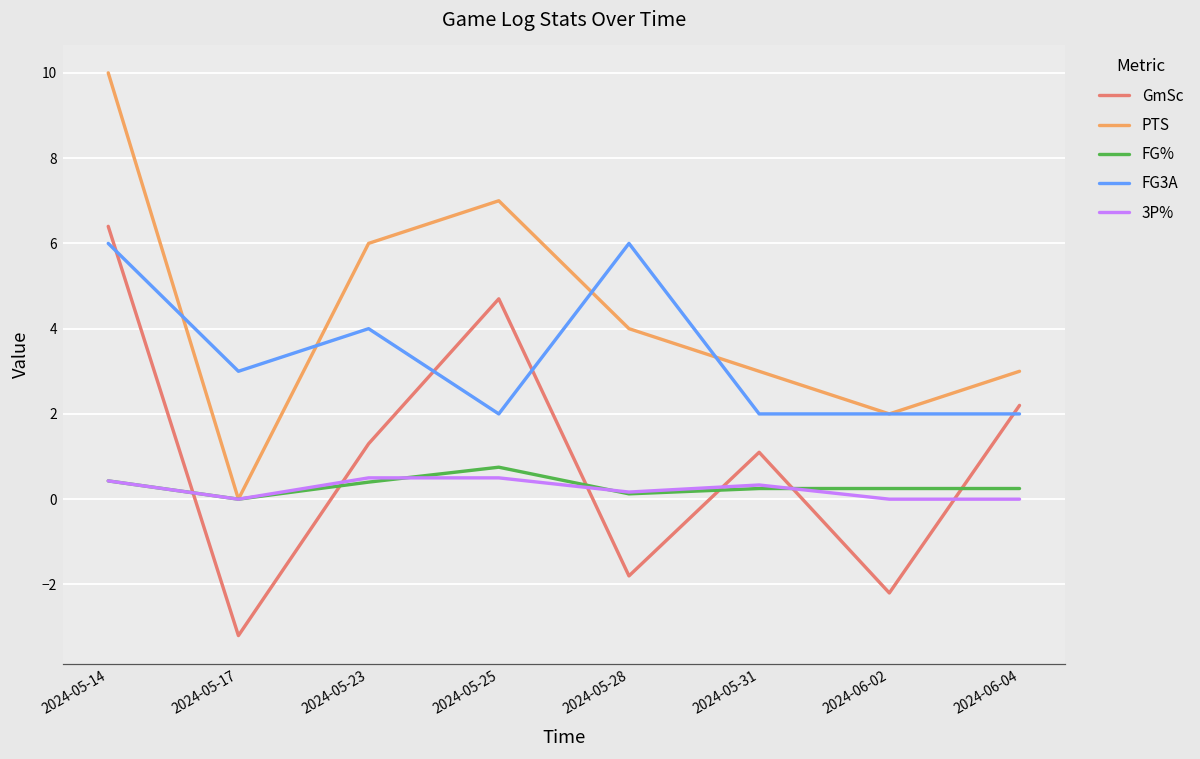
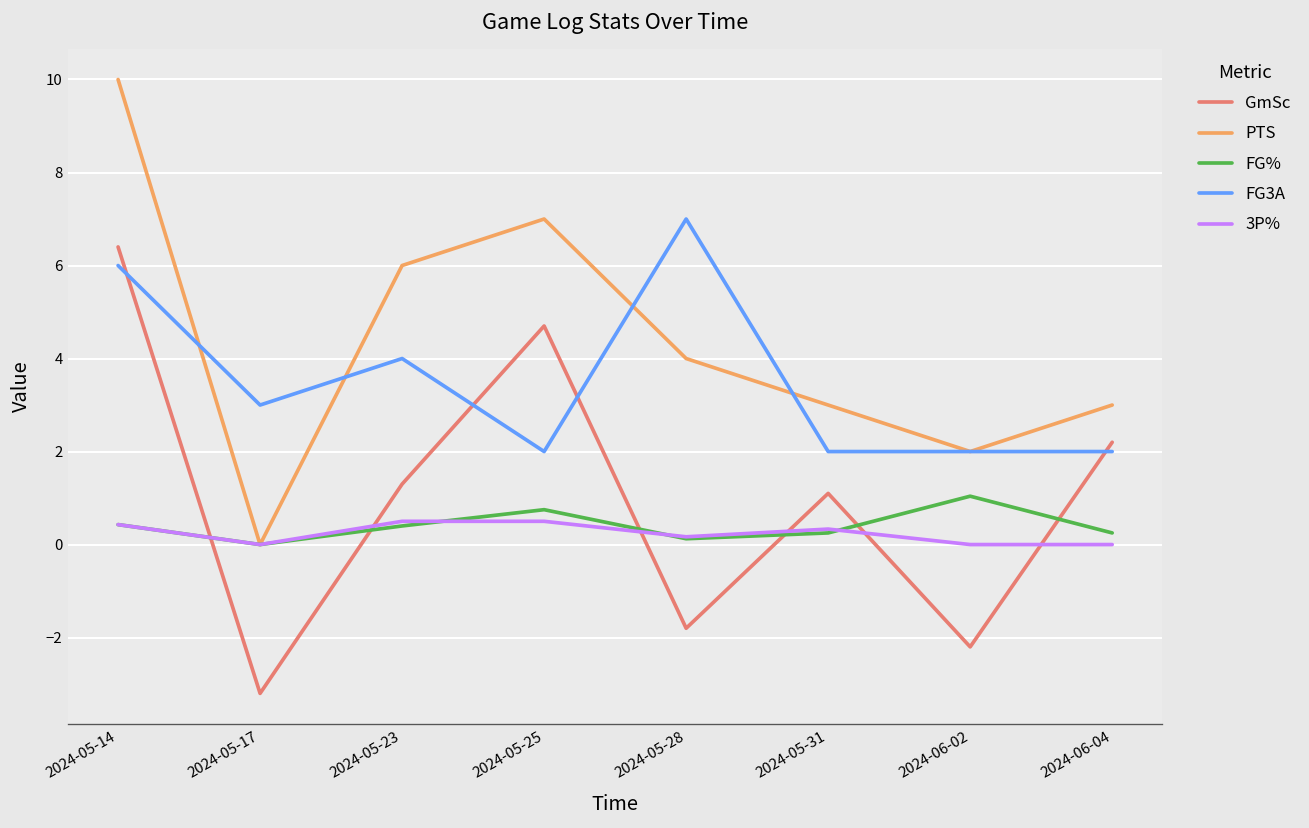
  {
    "FG%": {
      "2024-05-23": 0.4,
      "2024-05-25": 0.8,
      "2024-05-31": 0.3,
-     "2024-06-02": 0.3,
+     "2024-06-02": 1.0,
      "2024-06-04": 0.3
    },
    "FG3A": {
      "2024-05-14": 6,
      "2024-05-17": 3,
      "2024-05-23": 4,
      "2024-05-25": 2,
-     "2024-05-28": 6,
+     "2024-05-28": 7,
      "2024-05-31": 2,
      "2024-06-04": 2
    },
    "3P%": {
      "2024-05-23": 0.5,
      "2024-05-25": 0.5,
      "2024-05-31": 0.3,
      "2024-06-02": 0.0,
      "2024-06-04": 0.0
    }
  }
